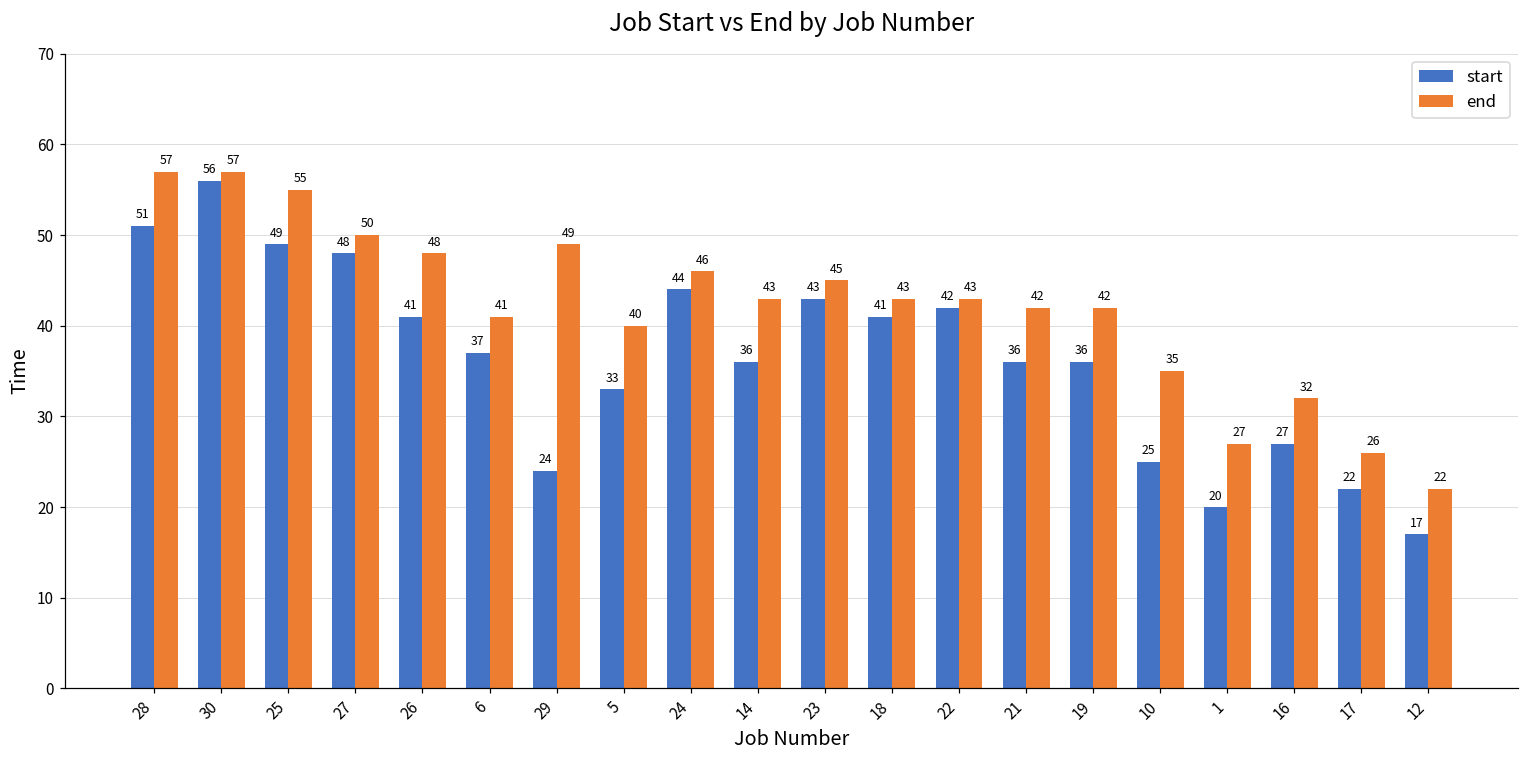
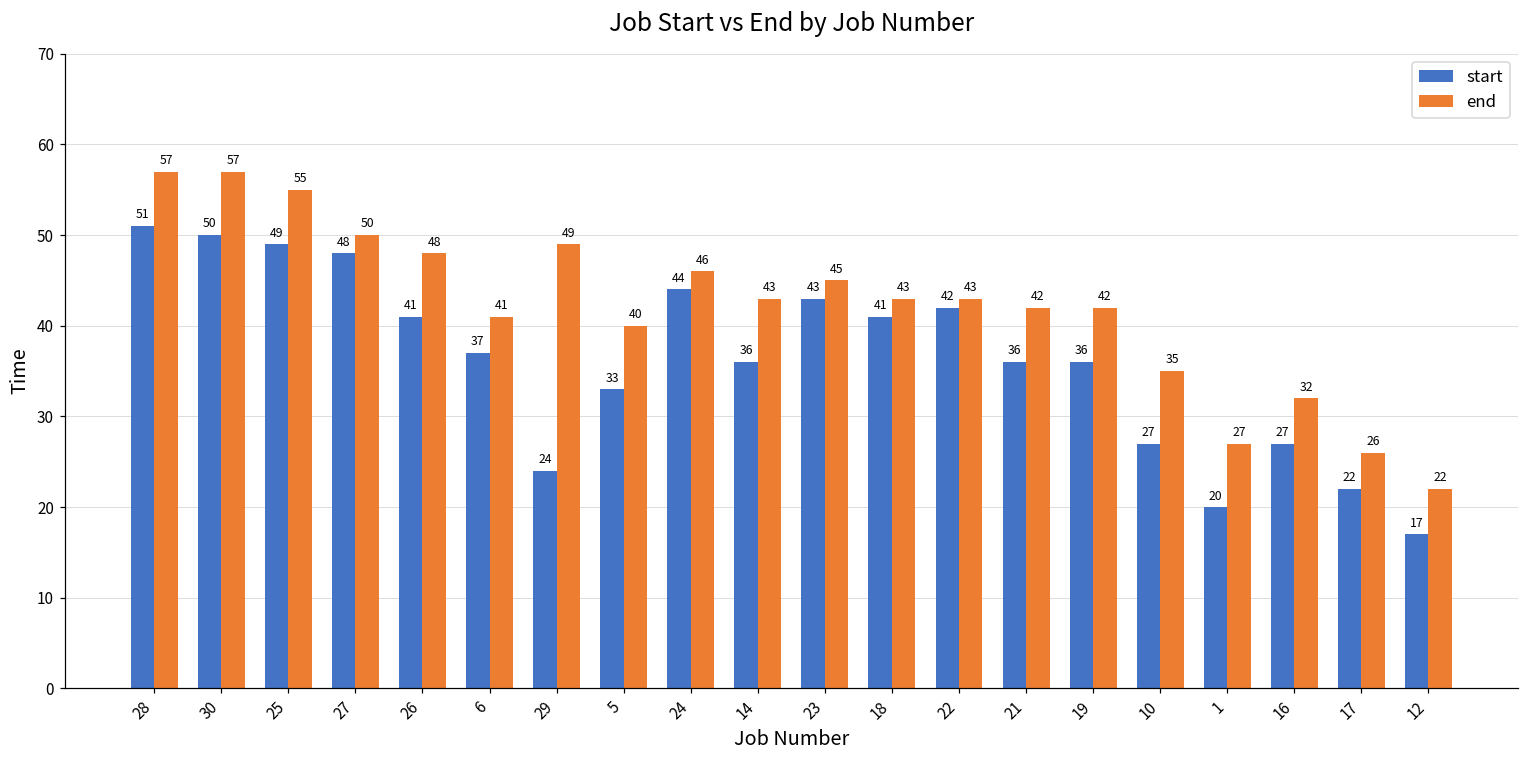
  {
    "start": {
      "28": 51,
-     "30": 56,
+     "30": 50,
      "25": 49,
      "27": 48,
      "26": 41,
      "6": 37,
      "29": 24,
      "5": 33,
      "24": 44,
      "14": 36,
      "23": 43,
      "18": 41,
      "22": 42,
      "21": 36,
      "19": 36,
-     "10": 25,
+     "10": 27,
      "1": 20,
      "16": 27,
      "17": 22,
      "12": 17
    },
    "end": {
      "28": 57,
      "30": 57,
      "25": 55,
      "27": 50,
      "26": 48,
      "6": 41,
      "29": 49,
      "5": 40,
      "24": 46,
      "14": 43,
      "23": 45,
      "18": 43,
      "22": 43,
      "21": 42,
      "19": 42,
      "10": 35,
      "1": 27,
      "16": 32,
      "17": 26,
      "12": 22
    }
  }
